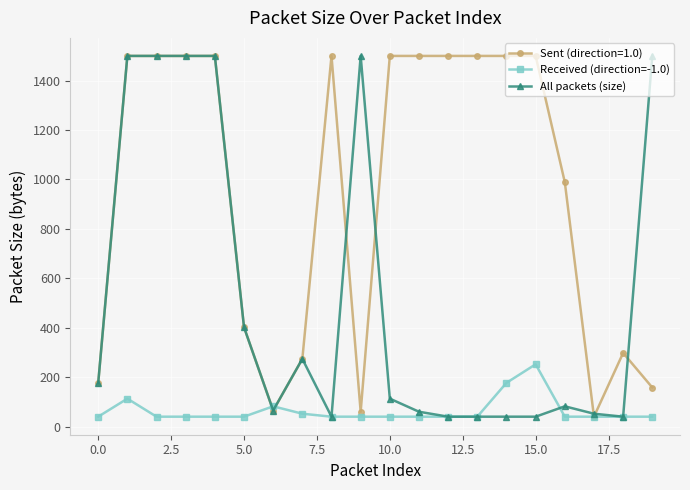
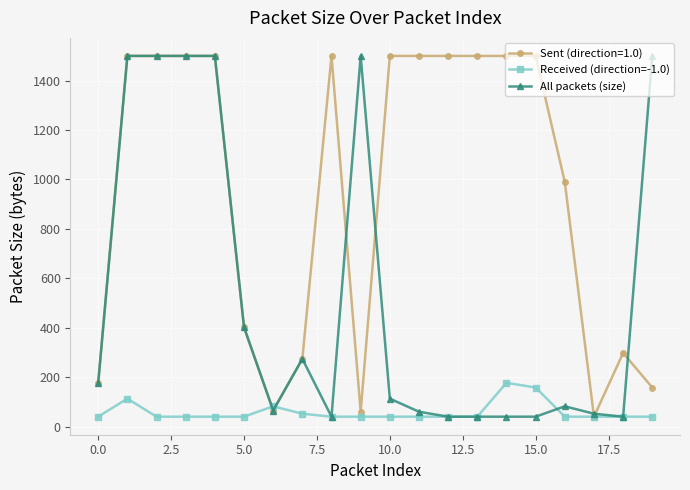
  {
    "Sent (direction=1.0)": {
      "10.0": 1500
    },
    "Received (direction=-1.0)": {
      "0.0": 40,
      "5.0": 40,
      "10.0": 40,
-     "15.0": 250
+     "15.0": 160
    },
    "All packets (size)": {
      "10.0": 110,
      "15.0": 40
    }
  }
